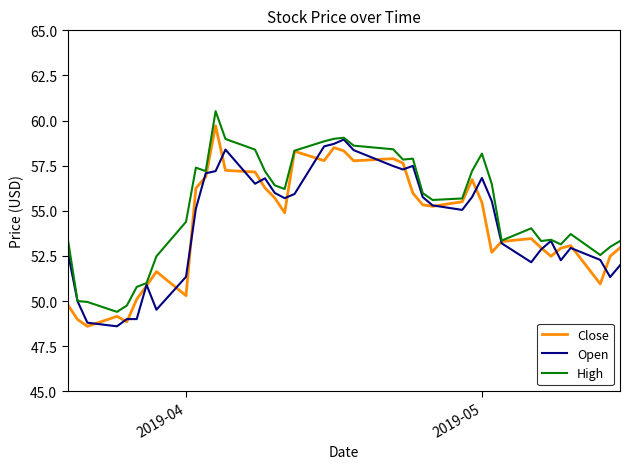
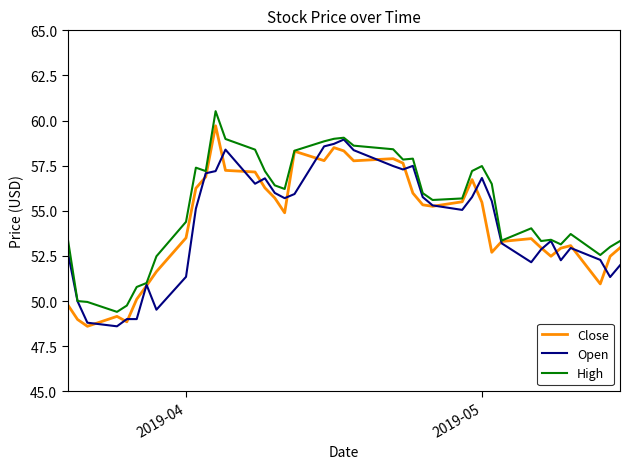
  {
    "Close": {
-     "2019-04": 50.3,
+     "2019-04": 53.5,
      "2019-05": 55.5
    },
    "Open": {
      "2019-04": 51.3,
      "2019-05": 56.8
    },
    "High": {
      "2019-04": 54.4,
-     "2019-05": 58.2
+     "2019-05": 57.5
    }
  }
